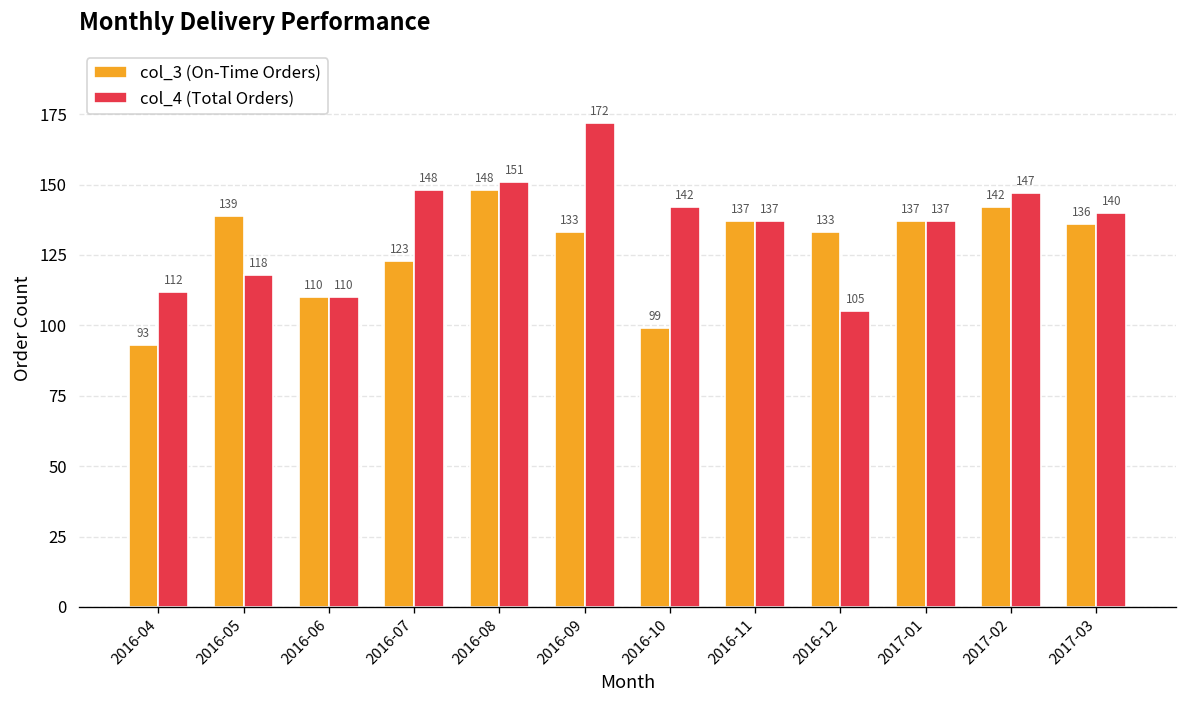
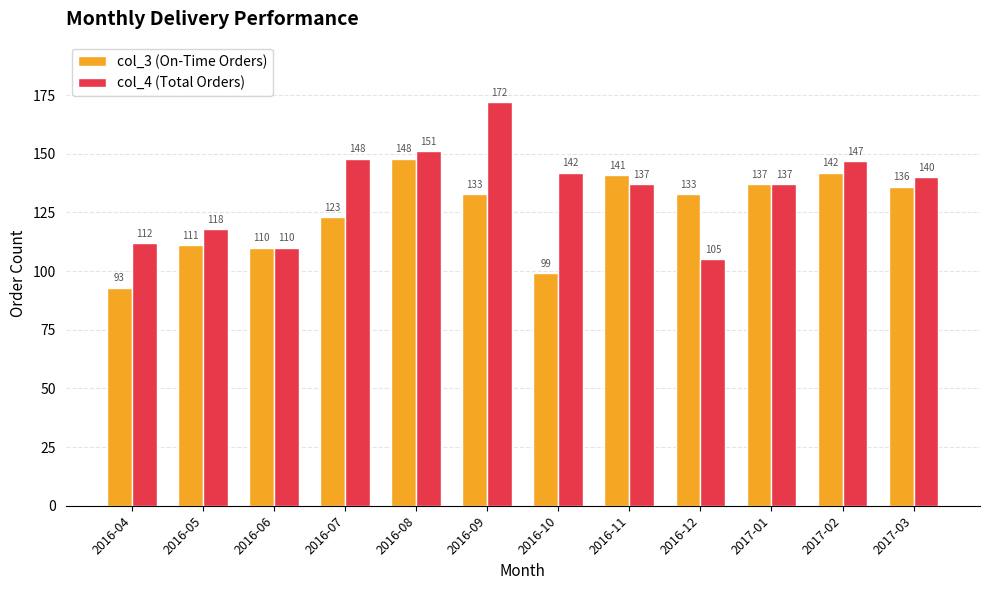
  {
    "col_3 (On-Time Orders)": {
      "2016-04": 93,
-     "2016-05": 139,
+     "2016-05": 111,
      "2016-06": 110,
      "2016-07": 123,
      "2016-08": 148,
      "2016-09": 133,
      "2016-10": 99,
-     "2016-11": 137,
+     "2016-11": 141,
      "2016-12": 133,
      "2017-01": 137,
      "2017-02": 142,
      "2017-03": 136
    },
    "col_4 (Total Orders)": {
      "2016-04": 112,
      "2016-05": 118,
      "2016-06": 110,
      "2016-07": 148,
      "2016-08": 151,
      "2016-09": 172,
      "2016-10": 142,
      "2016-11": 137,
      "2016-12": 105,
      "2017-01": 137,
      "2017-02": 147,
      "2017-03": 140
    }
  }
